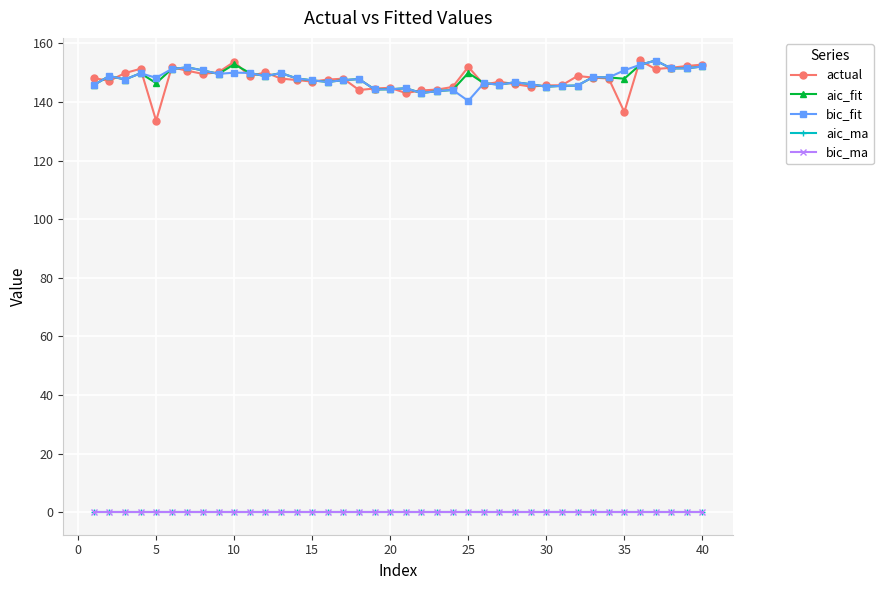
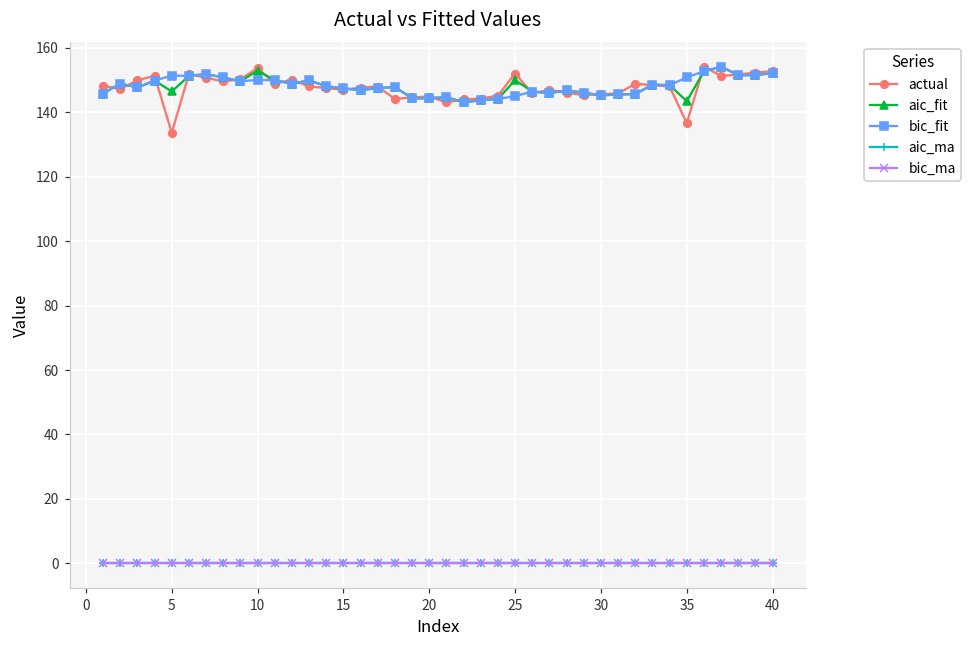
  {
    "actual": {
      "5": 134,
      "25": 152,
      "35": 137
    },
    "aic_fit": {
      "5": 146,
      "25": 150,
-     "35": 148
+     "35": 143
    },
    "bic_fit": {
-     "5": 148,
+     "5": 151,
      "10": 150,
-     "25": 140,
+     "25": 145,
      "35": 151
    },
    "bic_ma": {
      "5": 0,
      "10": 0,
      "15": 0,
      "20": 0,
      "25": 0,
      "30": 0,
      "35": 0,
      "40": 0
    }
  }
